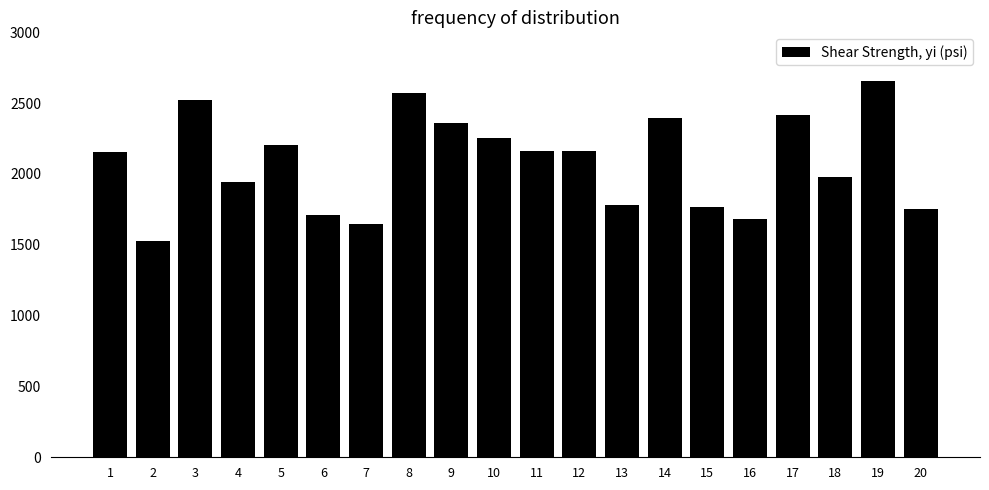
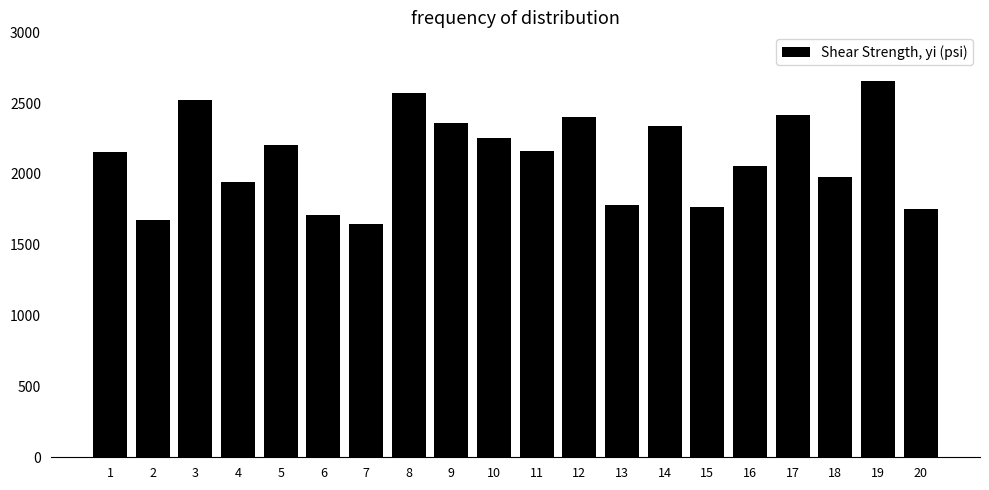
  {
    "1": 2160,
-   "2": 1530,
+   "2": 1680,
    "3": 2520,
    "4": 1940,
    "5": 2210,
    "6": 1710,
    "7": 1650,
    "8": 2580,
    "9": 2360,
    "10": 2260,
    "11": 2170,
-   "12": 2160,
+   "12": 2400,
    "13": 1780,
-   "14": 2400,
+   "14": 2340,
    "15": 1770,
-   "16": 1680,
+   "16": 2050,
    "17": 2410,
    "18": 1980,
    "19": 2650,
    "20": 1750
  }
